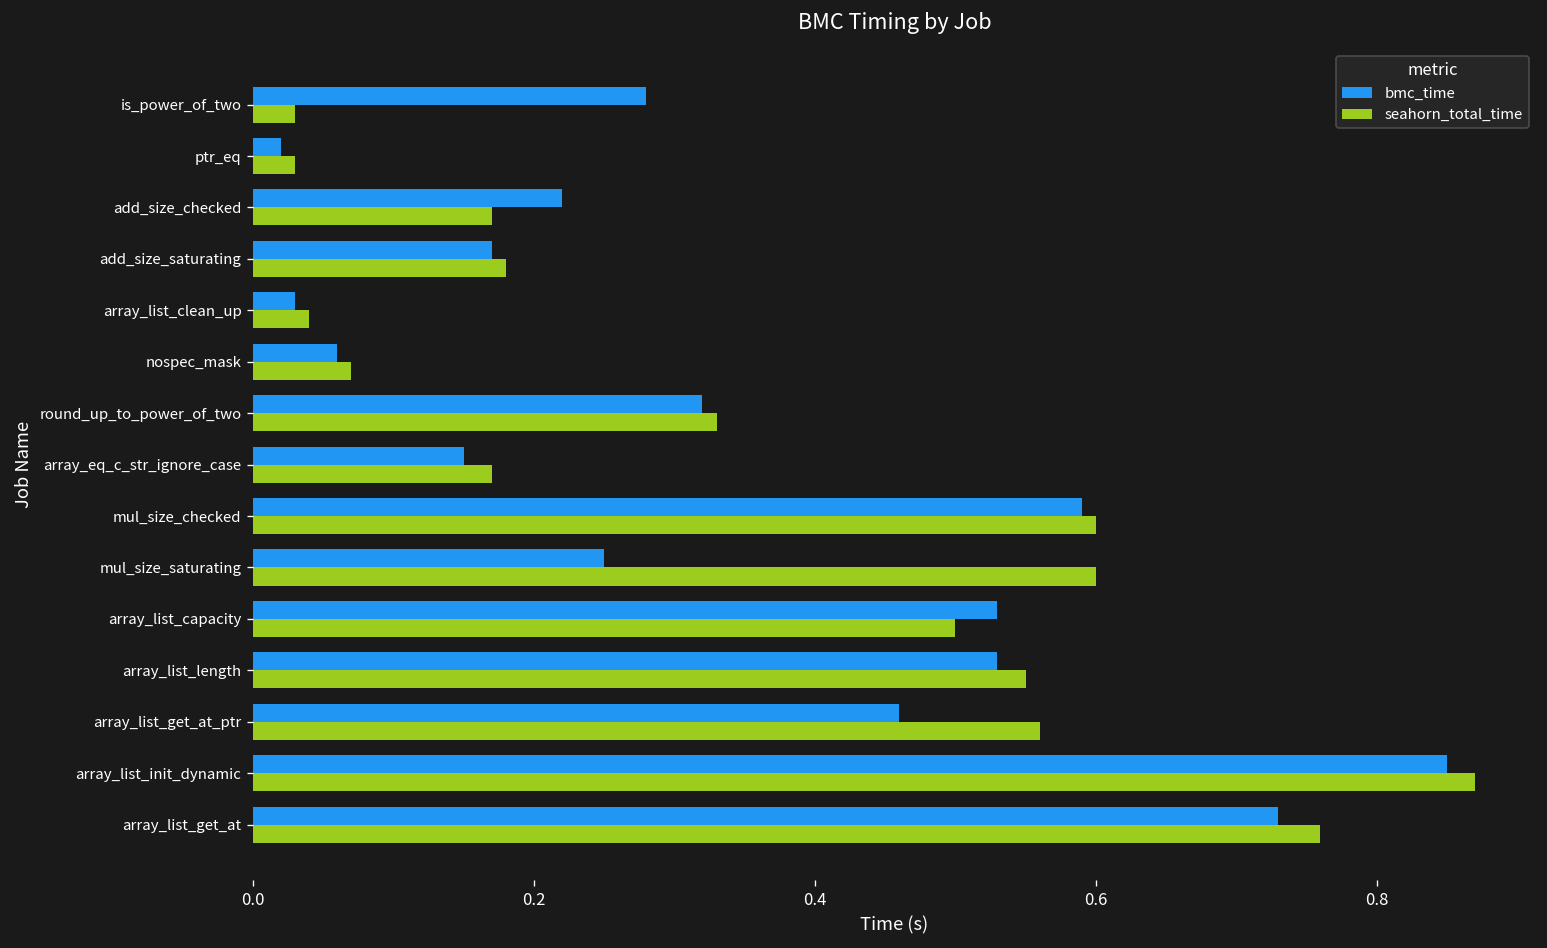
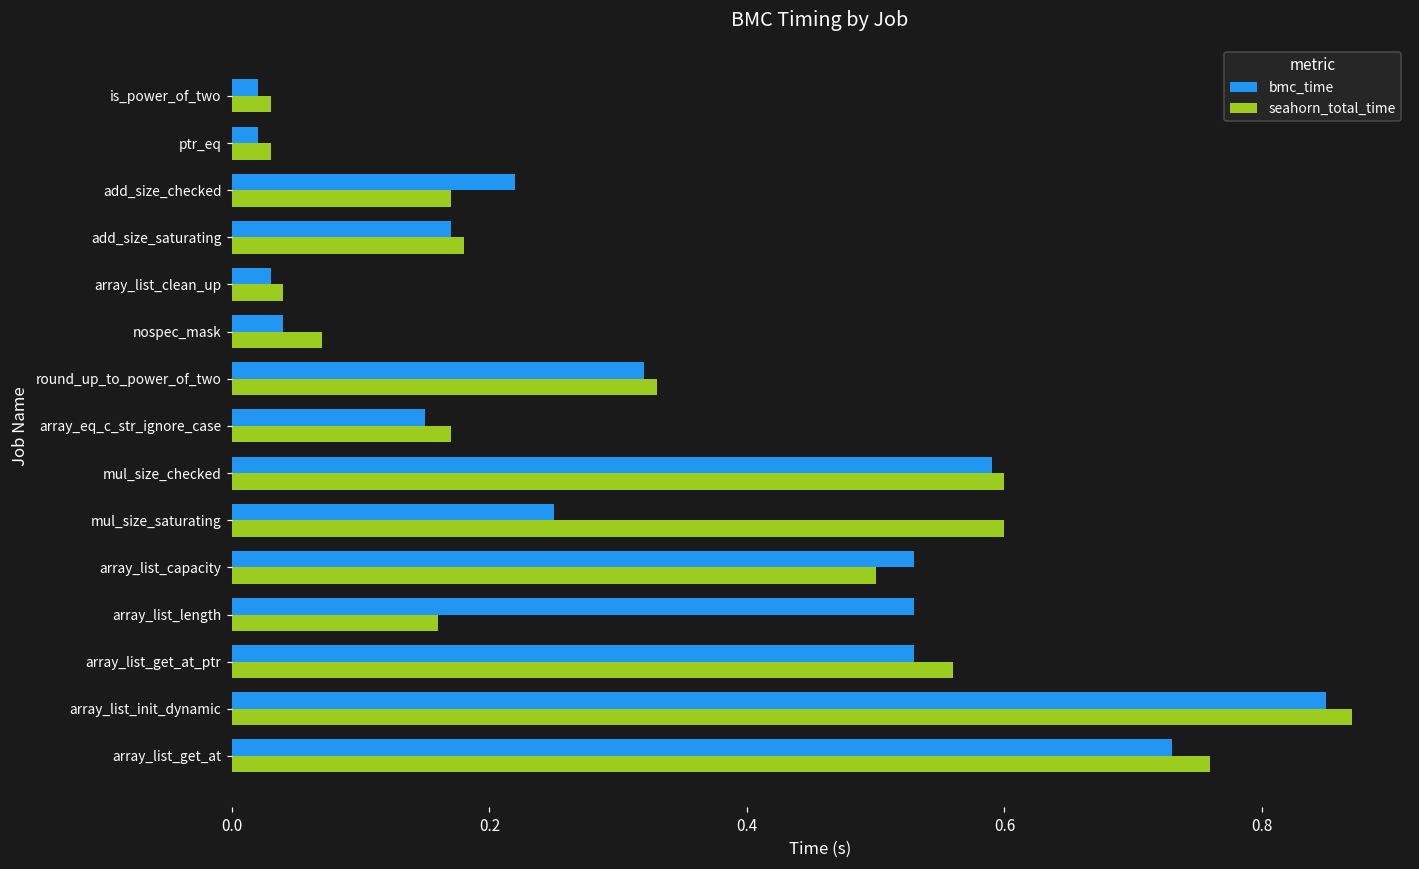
  {
    "bmc_time": {
-     "is_power_of_two": 0.28,
+     "is_power_of_two": 0.02,
      "ptr_eq": 0.02,
      "add_size_checked": 0.22,
      "add_size_saturating": 0.17,
      "array_list_clean_up": 0.03,
-     "nospec_mask": 0.06,
+     "nospec_mask": 0.04,
      "round_up_to_power_of_two": 0.32,
      "array_eq_c_str_ignore_case": 0.15,
      "mul_size_checked": 0.59,
      "mul_size_saturating": 0.25,
      "array_list_capacity": 0.53,
      "array_list_length": 0.53,
-     "array_list_get_at_ptr": 0.46,
+     "array_list_get_at_ptr": 0.53,
      "array_list_init_dynamic": 0.85,
      "array_list_get_at": 0.73
    },
    "seahorn_total_time": {
      "is_power_of_two": 0.03,
      "ptr_eq": 0.03,
      "add_size_checked": 0.17,
      "add_size_saturating": 0.18,
      "array_list_clean_up": 0.04,
      "nospec_mask": 0.07,
      "round_up_to_power_of_two": 0.33,
      "array_eq_c_str_ignore_case": 0.17,
      "mul_size_checked": 0.60,
      "mul_size_saturating": 0.60,
      "array_list_capacity": 0.50,
-     "array_list_length": 0.55,
+     "array_list_length": 0.16,
      "array_list_get_at_ptr": 0.56,
      "array_list_init_dynamic": 0.87,
      "array_list_get_at": 0.76
    }
  }
